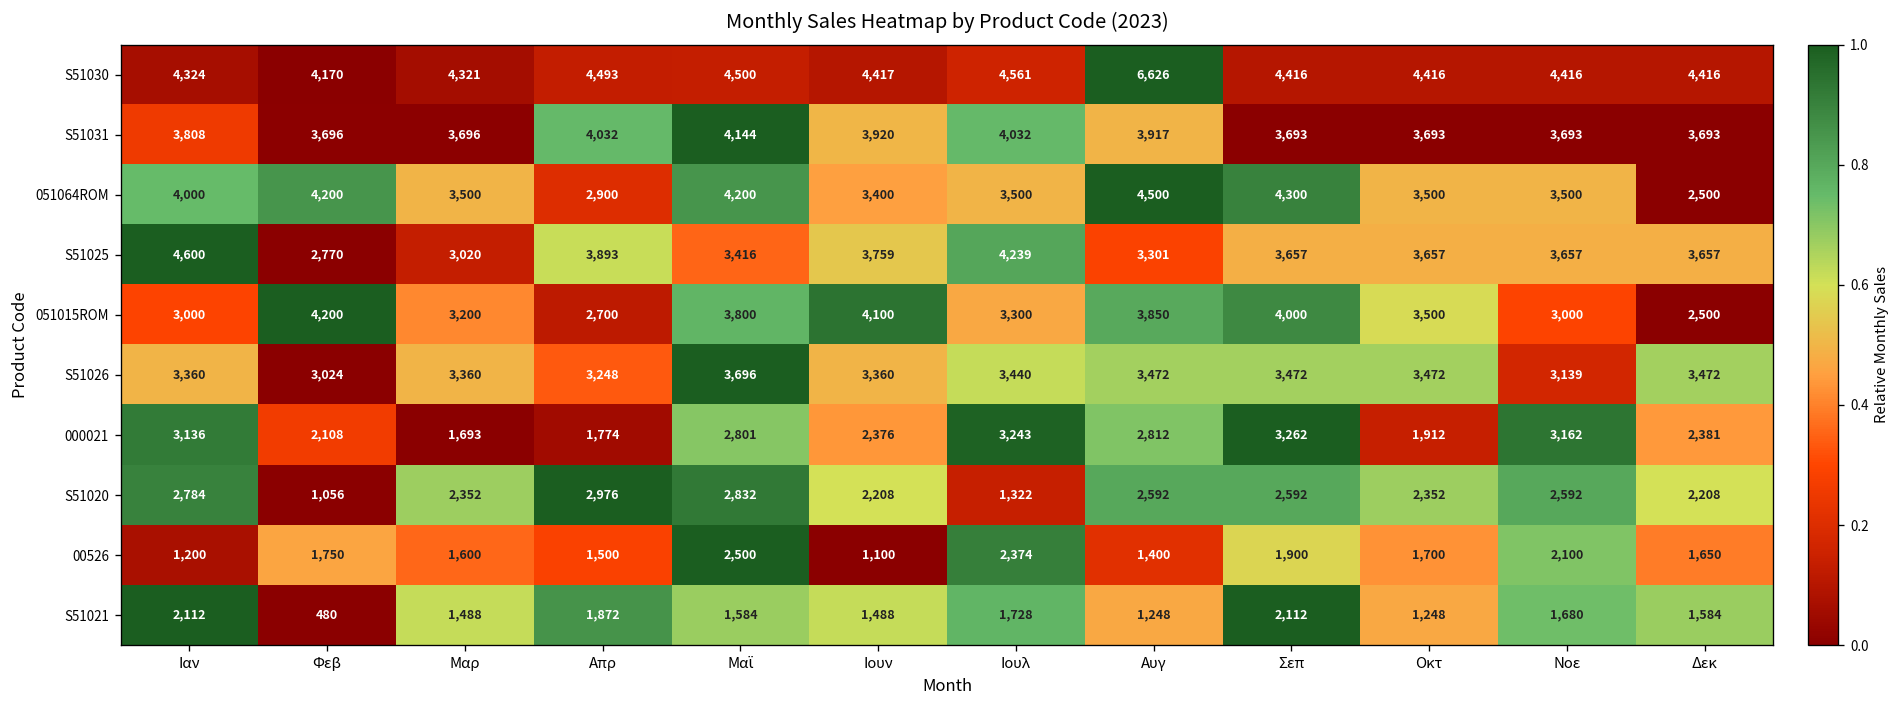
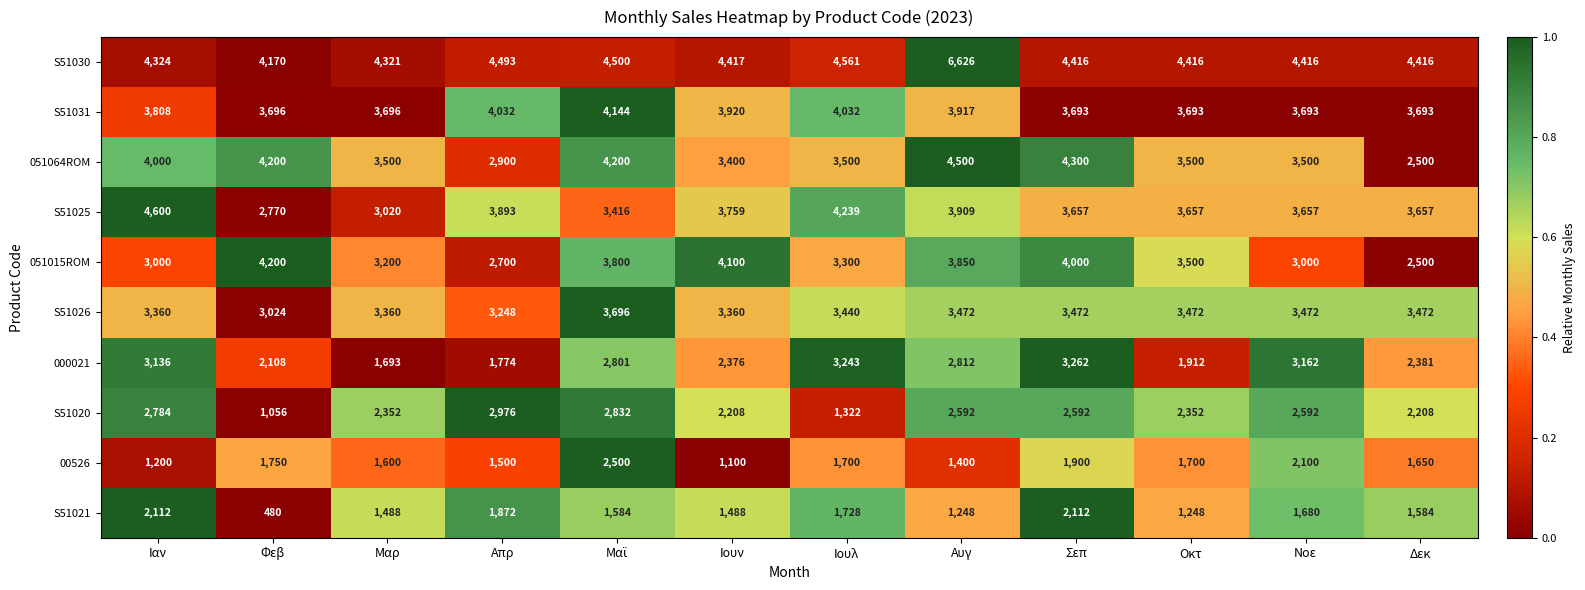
  {
    "S51030": {
      "Ιαν": "4,324",
      "Φεβ": "4,170",
      "Μαρ": "4,321",
      "Απρ": "4,493",
      "Μαϊ": "4,500",
      "Ιουν": "4,417",
      "Ιουλ": "4,561",
      "Αυγ": "6,626",
      "Σεπ": "4,416",
      "Οκτ": "4,416",
      "Νοε": "4,416",
      "Δεκ": "4,416"
    },
    "S51031": {
      "Ιαν": "3,808",
      "Φεβ": "3,696",
      "Μαρ": "3,696",
      "Απρ": "4,032",
      "Μαϊ": "4,144",
      "Ιουν": "3,920",
      "Ιουλ": "4,032",
      "Αυγ": "3,917",
      "Σεπ": "3,693",
      "Οκτ": "3,693",
      "Νοε": "3,693",
      "Δεκ": "3,693"
    },
    "051064ROM": {
      "Ιαν": "4,000",
      "Φεβ": "4,200",
      "Μαρ": "3,500",
      "Απρ": "2,900",
      "Μαϊ": "4,200",
      "Ιουν": "3,400",
      "Ιουλ": "3,500",
      "Αυγ": "4,500",
      "Σεπ": "4,300",
      "Οκτ": "3,500",
      "Νοε": "3,500",
      "Δεκ": "2,500"
    },
    "S51025": {
      "Ιαν": "4,600",
      "Φεβ": "2,770",
      "Μαρ": "3,020",
      "Απρ": "3,893",
      "Μαϊ": "3,416",
      "Ιουν": "3,759",
      "Ιουλ": "4,239",
-     "Αυγ": "3,301",
+     "Αυγ": "3,909",
      "Σεπ": "3,657",
      "Οκτ": "3,657",
      "Νοε": "3,657",
      "Δεκ": "3,657"
    },
    "051015ROM": {
      "Ιαν": "3,000",
      "Φεβ": "4,200",
      "Μαρ": "3,200",
      "Απρ": "2,700",
      "Μαϊ": "3,800",
      "Ιουν": "4,100",
      "Ιουλ": "3,300",
      "Αυγ": "3,850",
      "Σεπ": "4,000",
      "Οκτ": "3,500",
      "Νοε": "3,000",
      "Δεκ": "2,500"
    },
    "S51026": {
      "Ιαν": "3,360",
      "Φεβ": "3,024",
      "Μαρ": "3,360",
      "Απρ": "3,248",
      "Μαϊ": "3,696",
      "Ιουν": "3,360",
      "Ιουλ": "3,440",
      "Αυγ": "3,472",
      "Σεπ": "3,472",
      "Οκτ": "3,472",
-     "Νοε": "3,139",
+     "Νοε": "3,472",
      "Δεκ": "3,472"
    },
    "000021": {
      "Ιαν": "3,136",
      "Φεβ": "2,108",
      "Μαρ": "1,693",
      "Απρ": "1,774",
      "Μαϊ": "2,801",
      "Ιουν": "2,376",
      "Ιουλ": "3,243",
      "Αυγ": "2,812",
      "Σεπ": "3,262",
      "Οκτ": "1,912",
      "Νοε": "3,162",
      "Δεκ": "2,381"
    },
    "S51020": {
      "Ιαν": "2,784",
      "Φεβ": "1,056",
      "Μαρ": "2,352",
      "Απρ": "2,976",
      "Μαϊ": "2,832",
      "Ιουν": "2,208",
      "Ιουλ": "1,322",
      "Αυγ": "2,592",
      "Σεπ": "2,592",
      "Οκτ": "2,352",
      "Νοε": "2,592",
      "Δεκ": "2,208"
    },
    "00526": {
      "Ιαν": "1,200",
      "Φεβ": "1,750",
      "Μαρ": "1,600",
      "Απρ": "1,500",
      "Μαϊ": "2,500",
      "Ιουν": "1,100",
-     "Ιουλ": "2,374",
+     "Ιουλ": "1,700",
      "Αυγ": "1,400",
      "Σεπ": "1,900",
      "Οκτ": "1,700",
      "Νοε": "2,100",
      "Δεκ": "1,650"
    },
    "S51021": {
      "Ιαν": "2,112",
      "Φεβ": "480",
      "Μαρ": "1,488",
      "Απρ": "1,872",
      "Μαϊ": "1,584",
      "Ιουν": "1,488",
      "Ιουλ": "1,728",
      "Αυγ": "1,248",
      "Σεπ": "2,112",
      "Οκτ": "1,248",
      "Νοε": "1,680",
      "Δεκ": "1,584"
    }
  }
